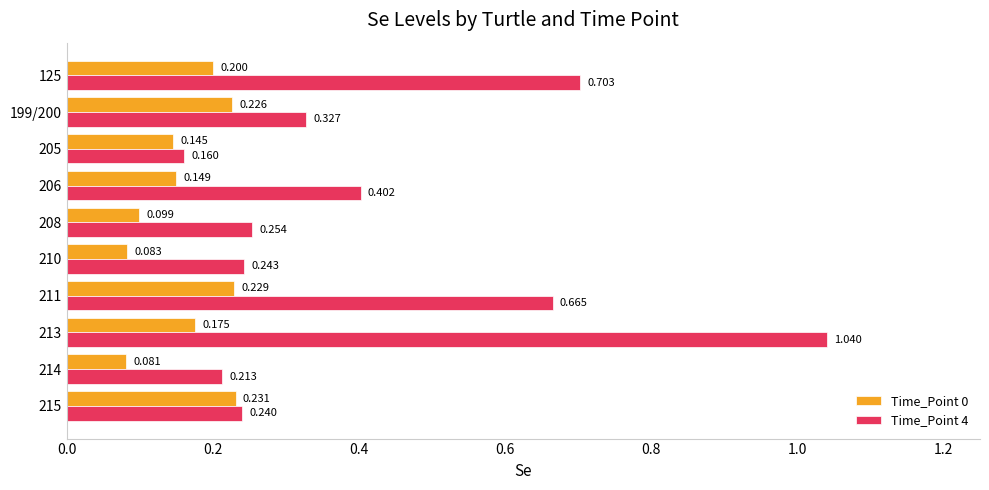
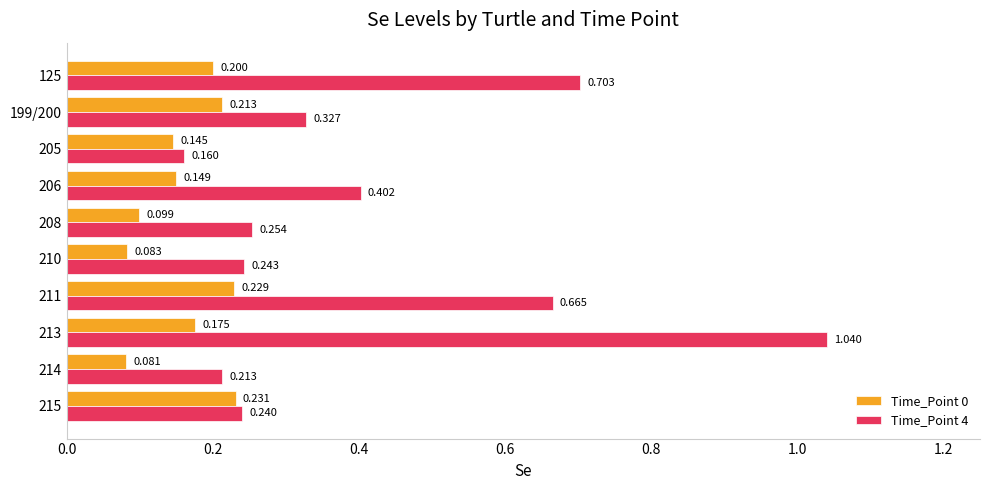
  {
    "Time_Point 0": {
      "125": 0.200,
-     "199/200": 0.226,
+     "199/200": 0.213,
      "205": 0.145,
      "206": 0.149,
      "208": 0.099,
      "210": 0.083,
      "211": 0.229,
      "213": 0.175,
      "214": 0.081,
      "215": 0.231
    },
    "Time_Point 4": {
      "125": 0.703,
      "199/200": 0.327,
      "205": 0.160,
      "206": 0.402,
      "208": 0.254,
      "210": 0.243,
      "211": 0.665,
      "213": 1.040,
      "214": 0.213,
      "215": 0.240
    }
  }
